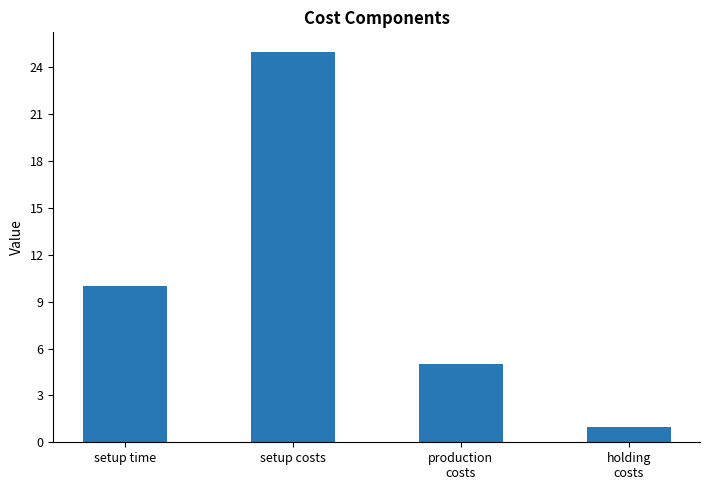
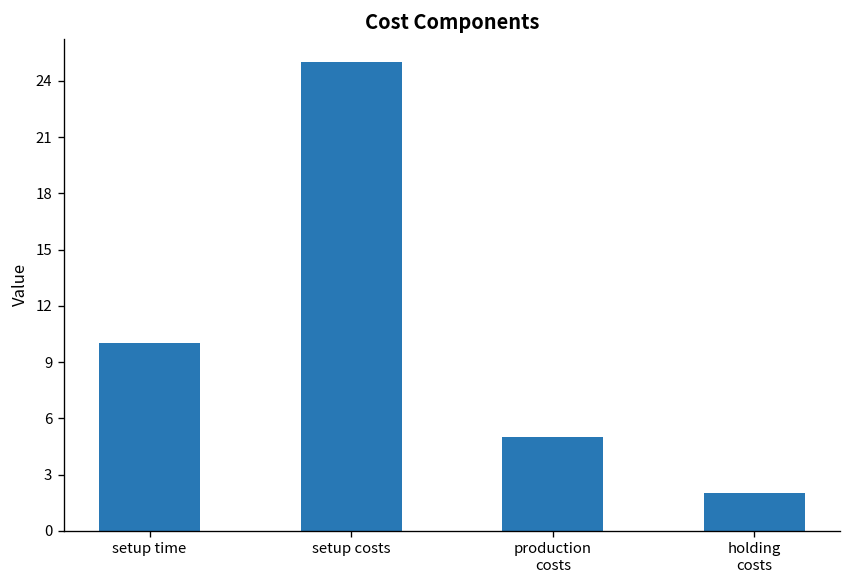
  {
    "setup time": 10,
    "setup costs": 25,
    "production costs": 5,
-   "holding costs": 1
+   "holding costs": 2
  }
